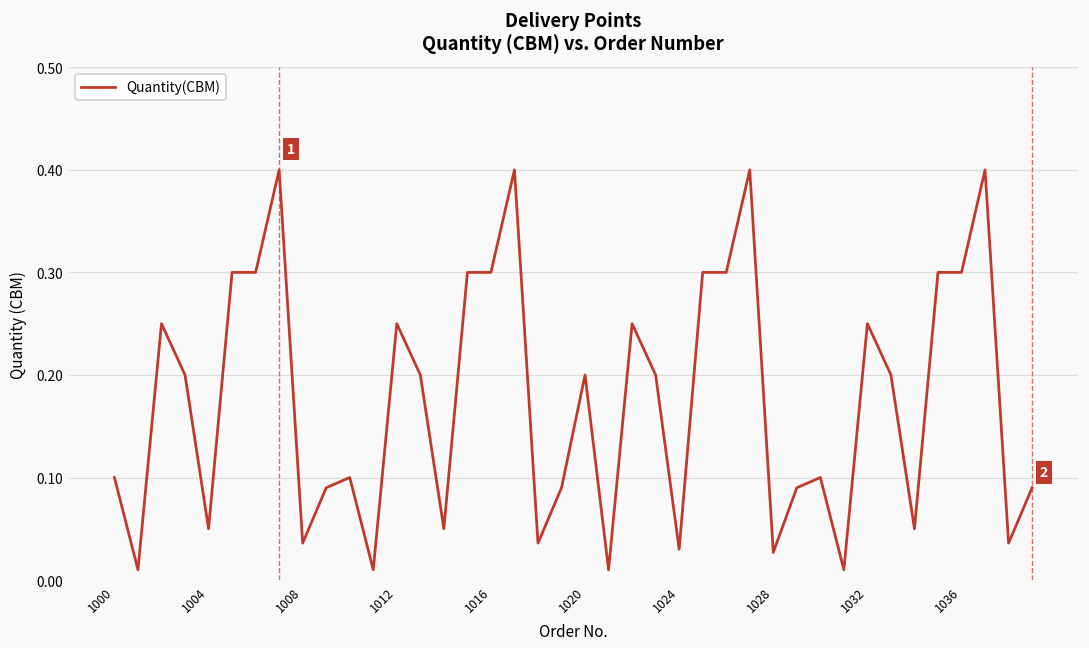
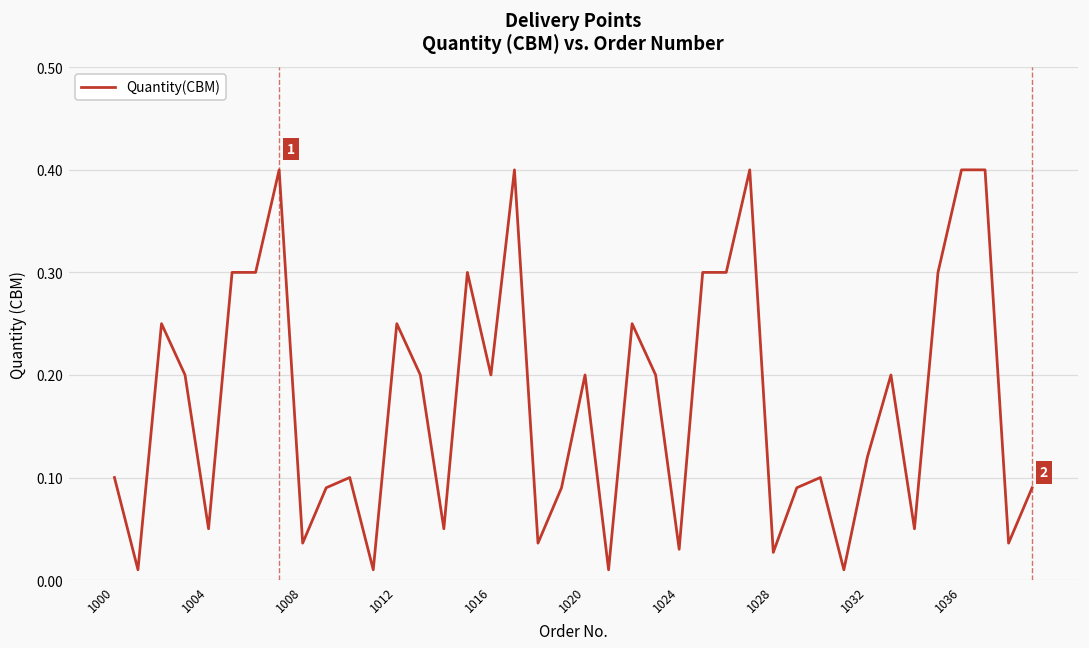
  {
    "1000": 0.10,
    "1004": 0.05,
    "1008": 0.04,
    "1012": 0.25,
-   "1016": 0.3,
+   "1016": 0.2,
    "1020": 0.20,
    "1024": 0.03,
    "1028": 0.03,
-   "1032": 0.25,
-   "1036": 0.3
+   "1032": 0.12,
+   "1036": 0.4
  }
